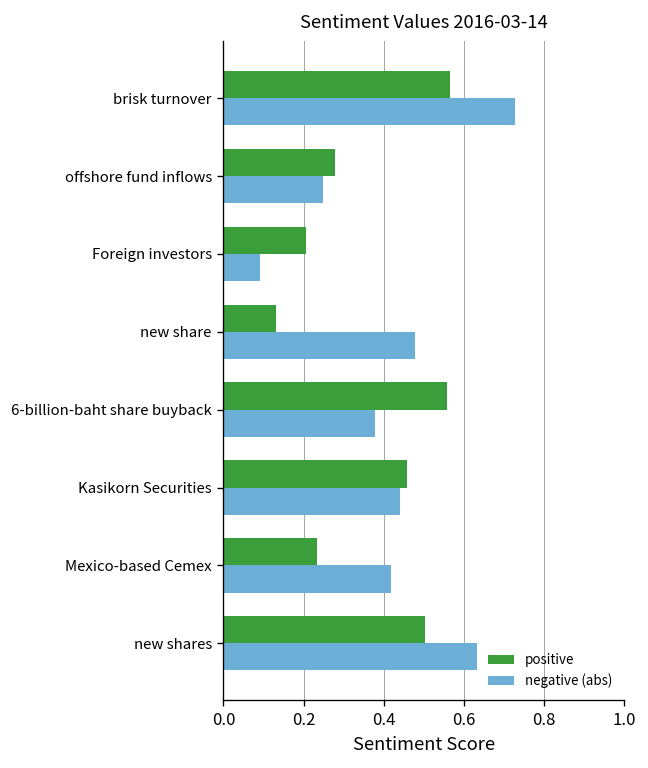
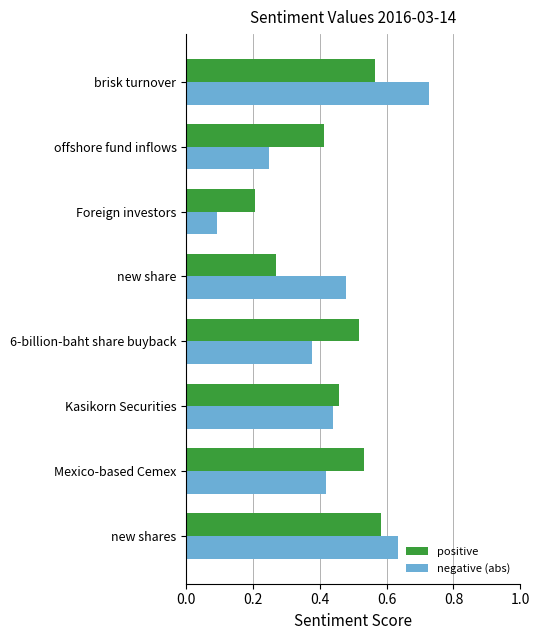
  {
    "positive": {
      "brisk turnover": 0.56,
-     "offshore fund inflows": 0.28,
+     "offshore fund inflows": 0.41,
      "Foreign investors": 0.21,
-     "new share": 0.13,
-     "6-billion-baht share buyback": 0.56,
+     "new share": 0.27,
+     "6-billion-baht share buyback": 0.52,
      "Kasikorn Securities": 0.46,
-     "Mexico-based Cemex": 0.23,
-     "new shares": 0.50
+     "Mexico-based Cemex": 0.53,
+     "new shares": 0.58
    },
    "negative (abs)": {
      "brisk turnover": 0.73,
      "offshore fund inflows": 0.25,
      "Foreign investors": 0.09,
      "new share": 0.48,
      "6-billion-baht share buyback": 0.38,
      "Kasikorn Securities": 0.44,
      "Mexico-based Cemex": 0.42,
      "new shares": 0.63
    }
  }
